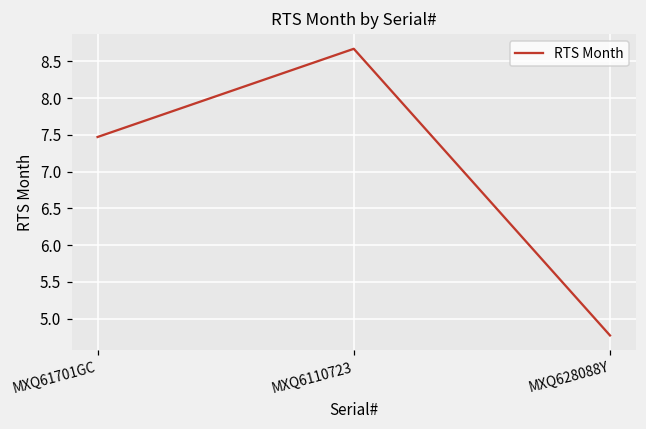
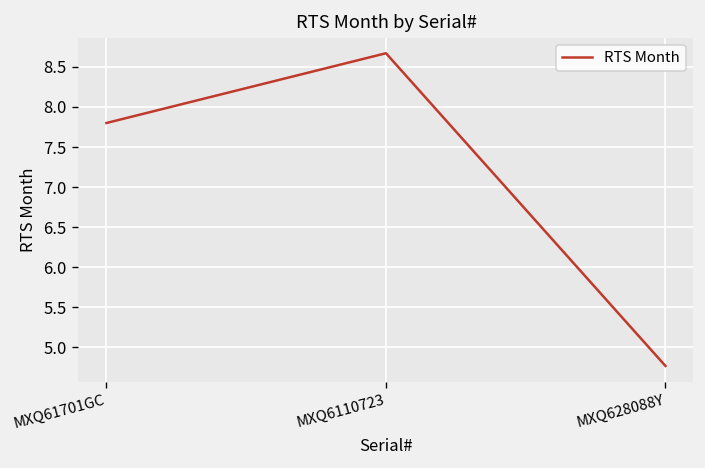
  {
-   "MXQ61701GC": 7.5,
+   "MXQ61701GC": 7.8,
    "MXQ6110723": 8.7,
    "MXQ628088Y": 4.8
  }
